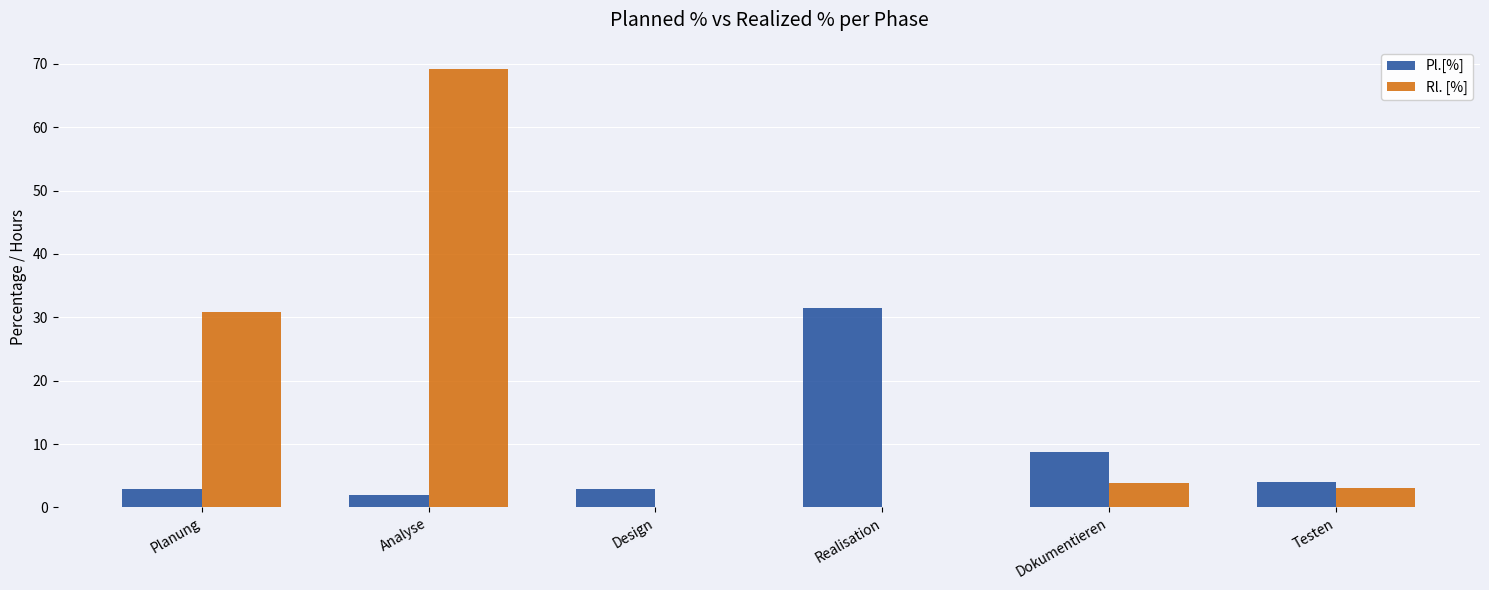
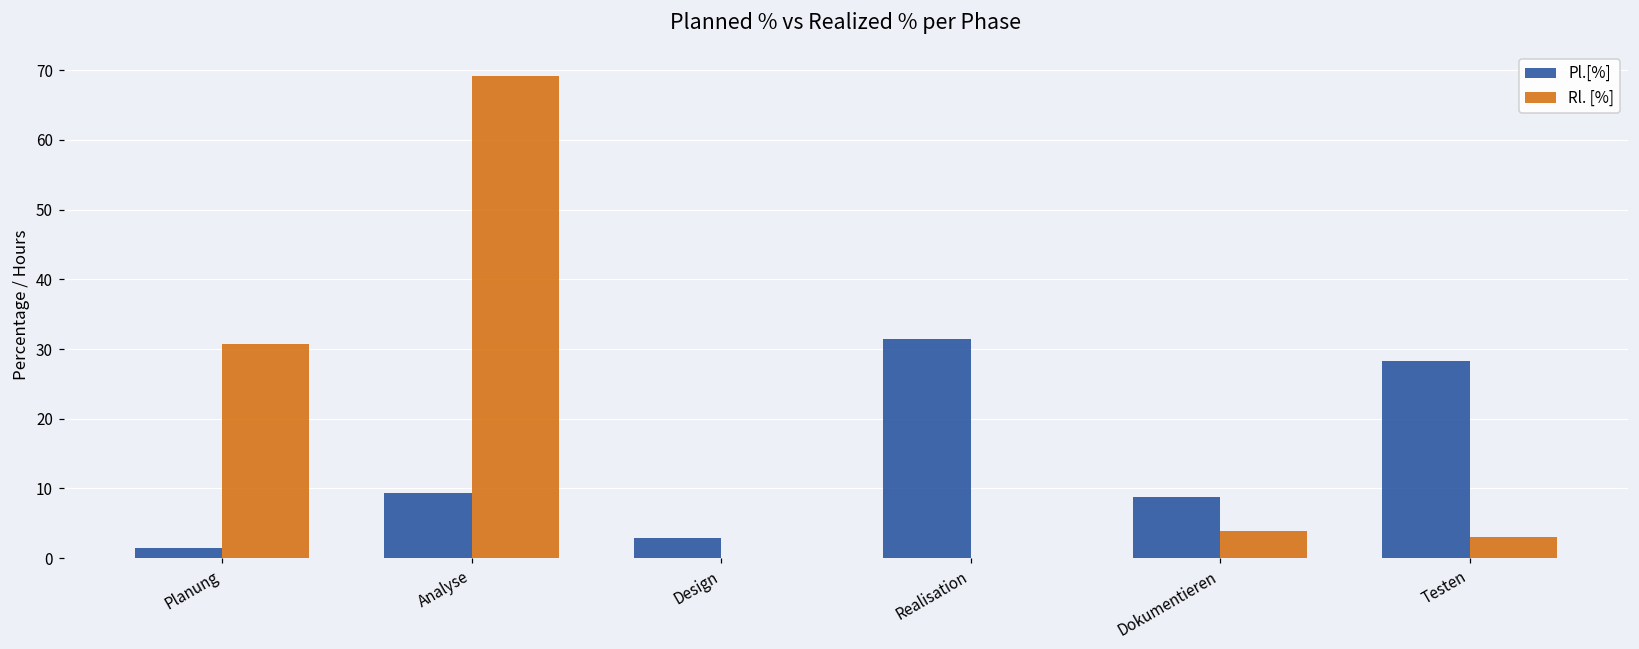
  {
    "Pl.[%]": {
-     "Planung": 3,
-     "Analyse": 2,
+     "Planung": 1,
+     "Analyse": 9,
      "Design": 3,
      "Realisation": 31,
      "Dokumentieren": 9,
-     "Testen": 4
+     "Testen": 28
    },
    "Rl. [%]": {
      "Planung": 31,
      "Analyse": 69,
      "Design": 0,
      "Realisation": 0,
      "Dokumentieren": 4,
      "Testen": 3
    }
  }
